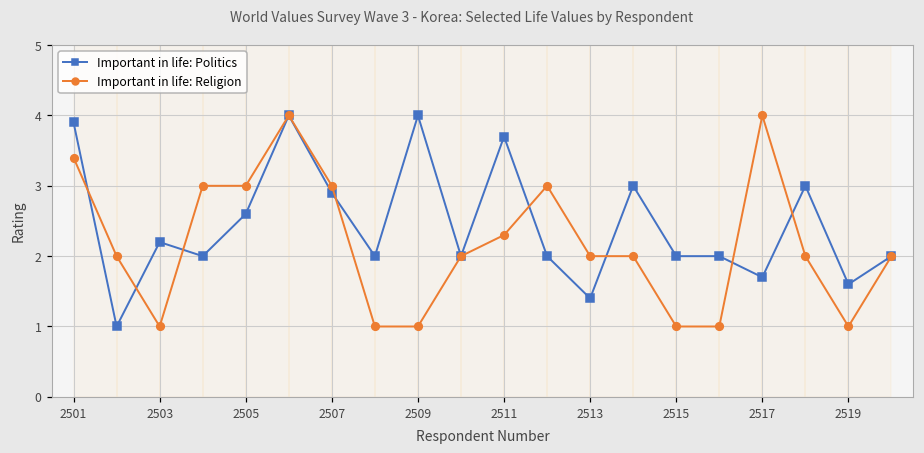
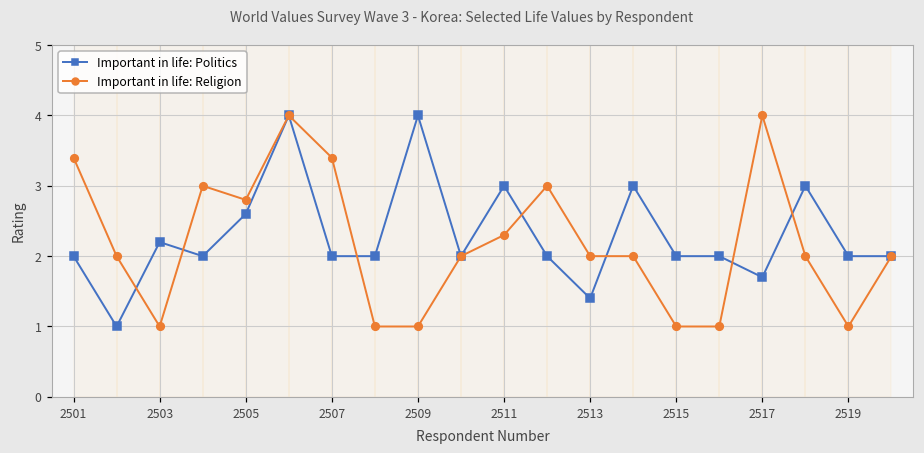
  {
    "Important in life: Politics": {
-     "2501": 3.9,
+     "2501": 2.0,
      "2503": 2.2,
      "2505": 2.6,
-     "2507": 2.9,
+     "2507": 2.0,
      "2509": 4.0,
-     "2511": 3.7,
+     "2511": 3.0,
      "2513": 1.4,
      "2515": 2.0,
      "2517": 1.7,
-     "2519": 1.6
+     "2519": 2.0
    },
    "Important in life: Religion": {
      "2501": 3.4,
      "2503": 1.0,
-     "2505": 3.0,
-     "2507": 3.0,
+     "2505": 2.8,
+     "2507": 3.4,
      "2509": 1.0,
      "2511": 2.3,
      "2513": 2.0,
      "2515": 1.0,
      "2517": 4.0,
      "2519": 1.0
    }
  }
